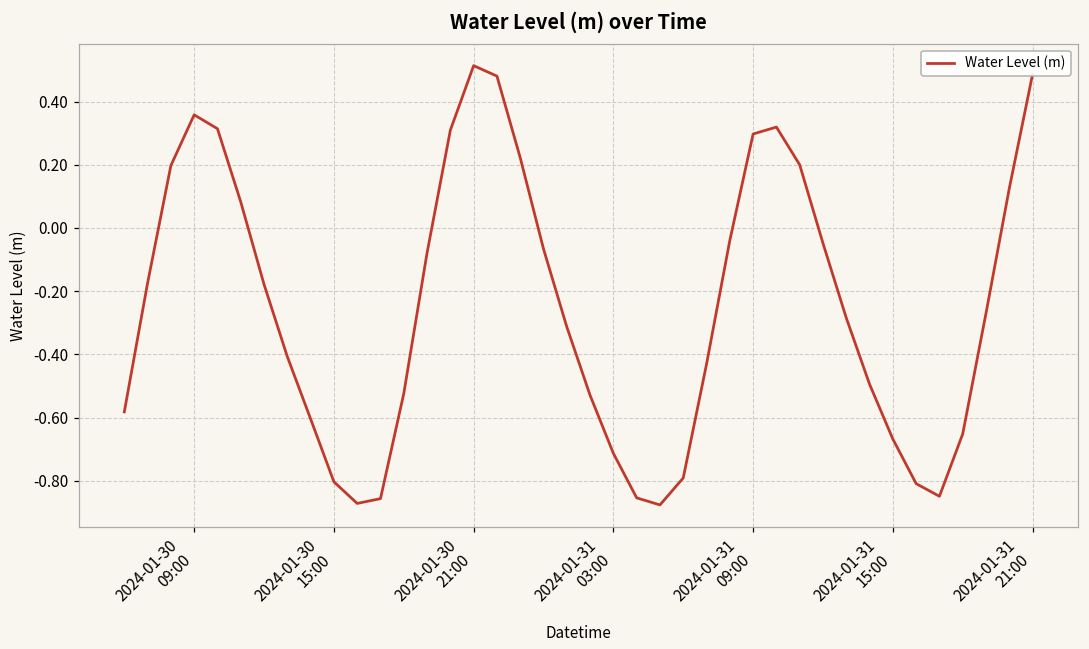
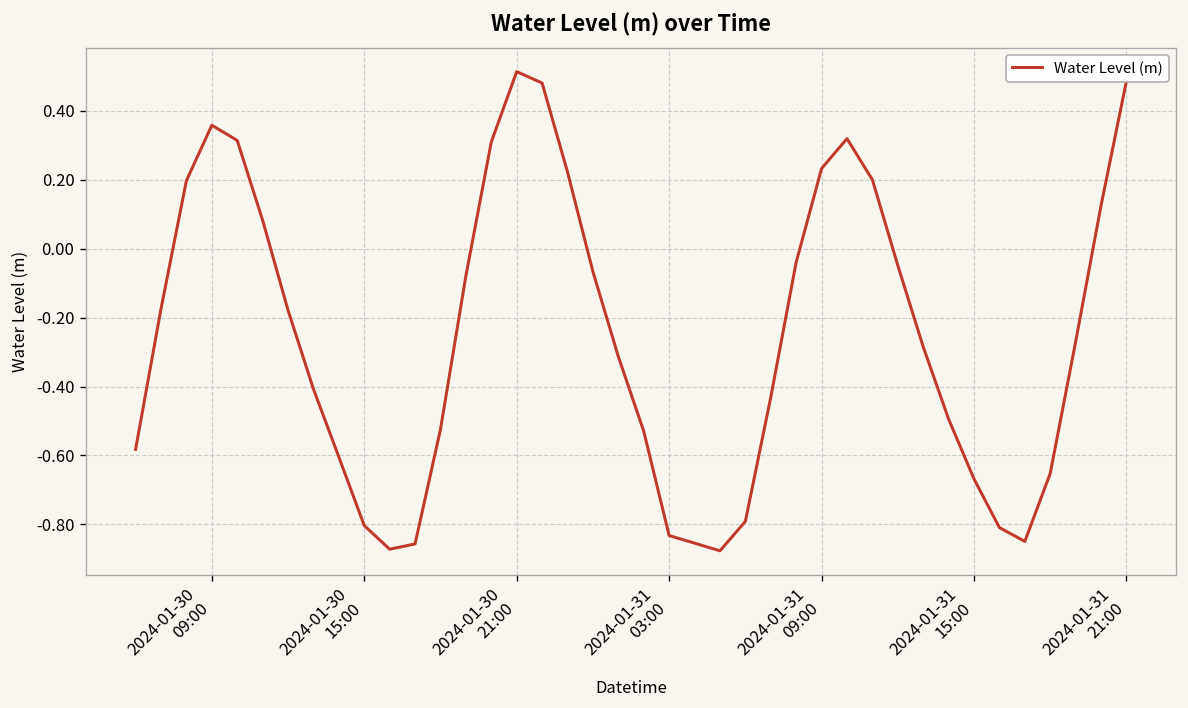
  {
    "2024-01-30 09:00": 0.36,
    "2024-01-30 15:00": -0.80,
    "2024-01-30 21:00": 0.51,
-   "2024-01-31 03:00": -0.71,
-   "2024-01-31 09:00": 0.30,
+   "2024-01-31 03:00": -0.83,
+   "2024-01-31 09:00": 0.23,
    "2024-01-31 15:00": -0.67
  }
